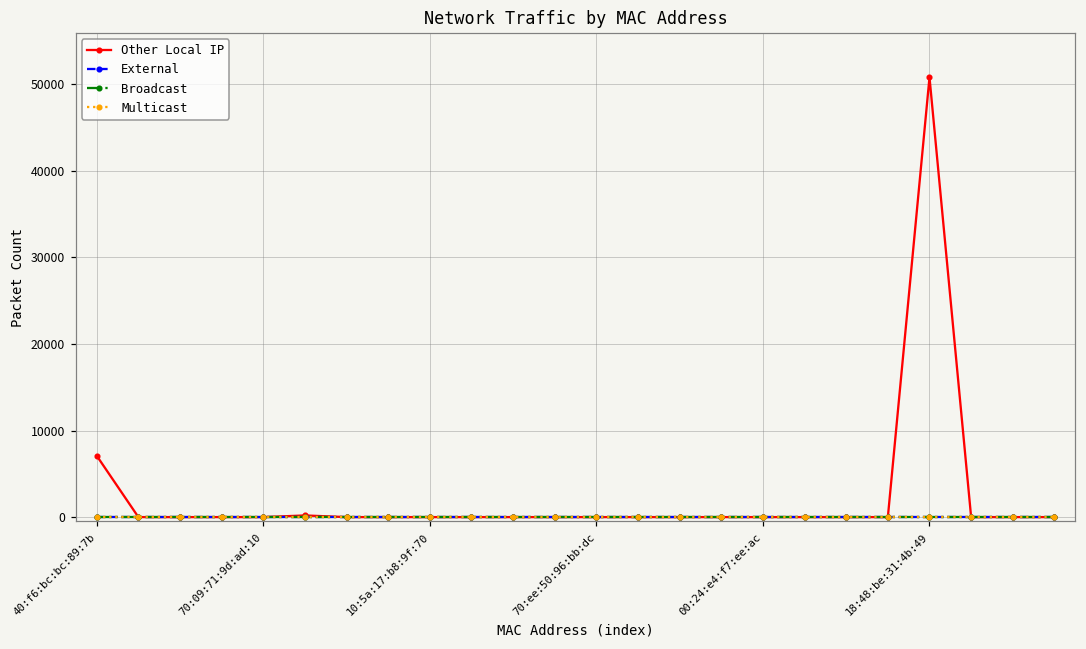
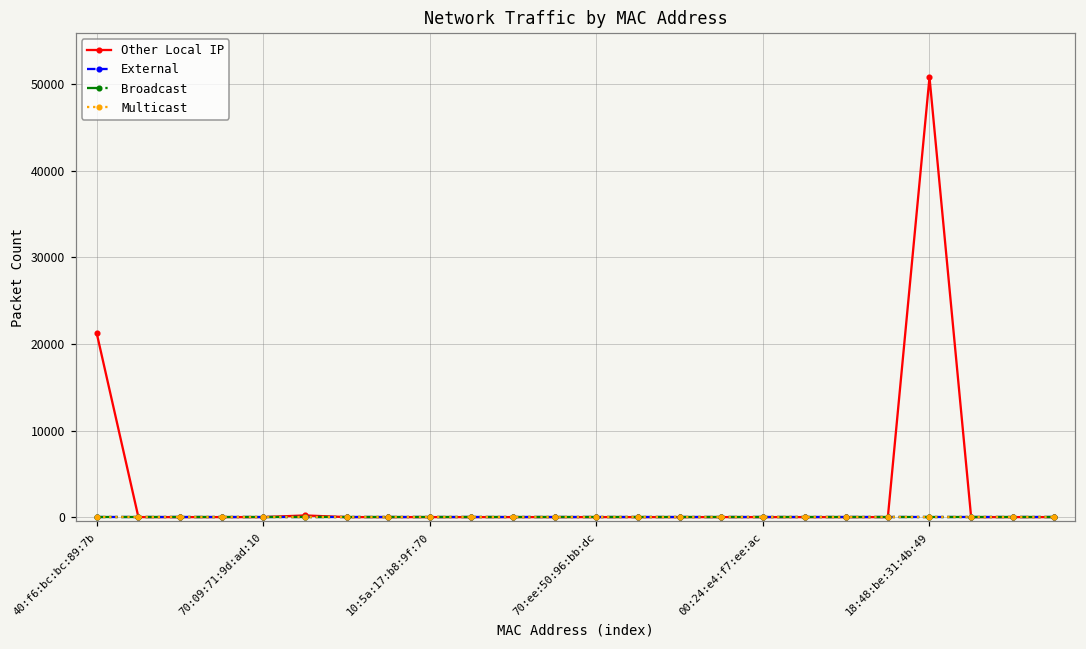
  {
    "Other Local IP": {
-     "40:f6:bc:bc:89:7b": 7000,
+     "40:f6:bc:bc:89:7b": 21000,
      "18:48:be:31:4b:49": 51000
    },
    "Multicast": {
      "40:f6:bc:bc:89:7b": 0,
      "18:48:be:31:4b:49": 0
    }
  }
